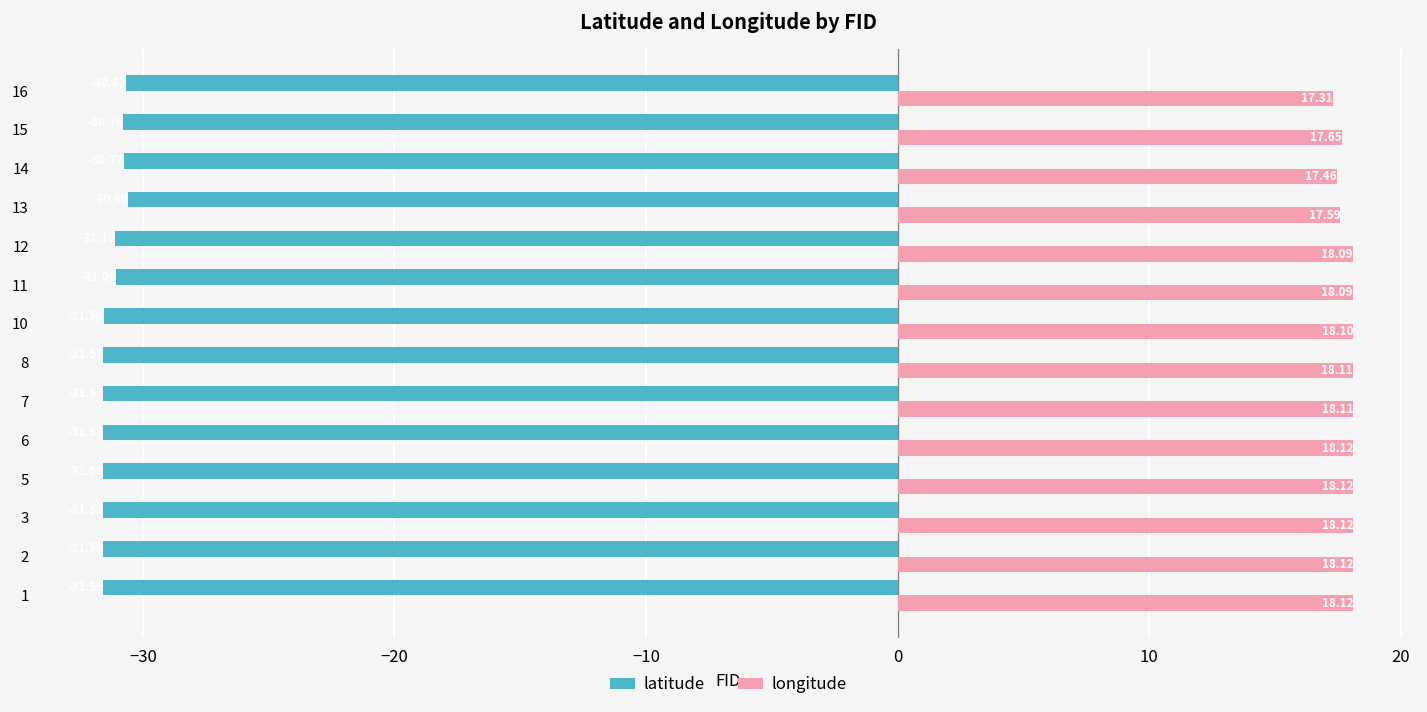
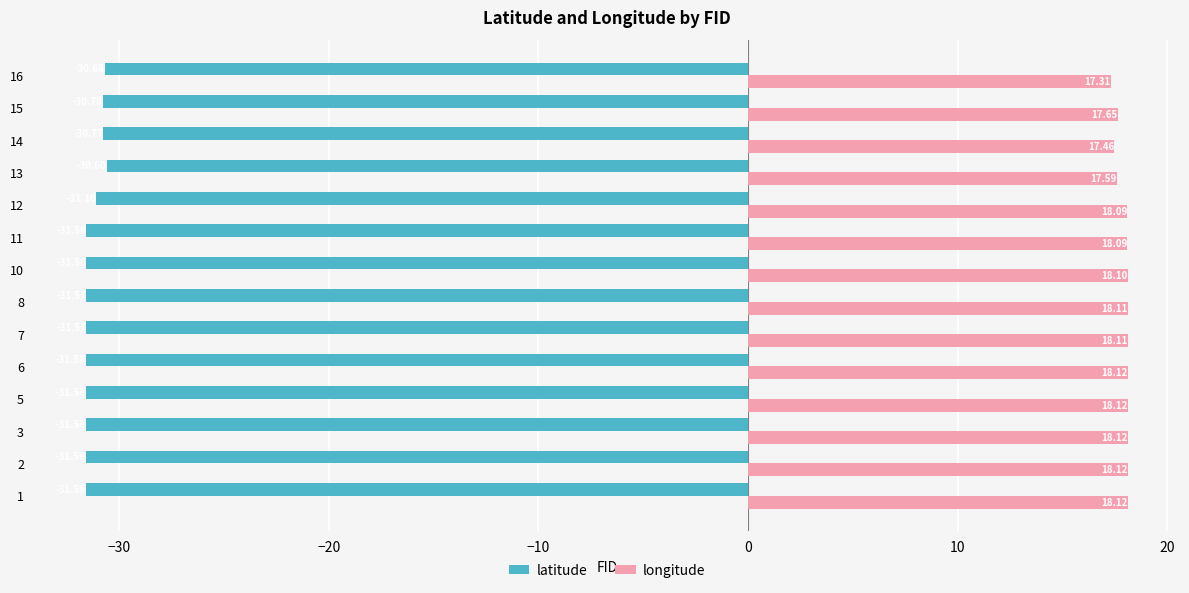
  {
    "latitude": {
      "16": -30.7,
      "15": -30.8,
      "14": -30.8,
      "13": -30.6,
      "12": -31.1,
-     "11": -31.1,
+     "11": -31.6,
      "10": -31.6,
      "8": -31.6,
      "7": -31.6,
      "6": -31.6,
      "5": -31.6,
      "3": -31.6,
      "2": -31.6,
      "1": -31.6
    },
    "longitude": {
      "16": 17.31,
      "15": 17.65,
      "14": 17.46,
      "13": 17.59,
      "12": 18.09,
      "11": 18.09,
      "10": 18.10,
      "8": 18.11,
      "7": 18.11,
      "6": 18.12,
      "5": 18.12,
      "3": 18.12,
      "2": 18.12,
      "1": 18.12
    }
  }
